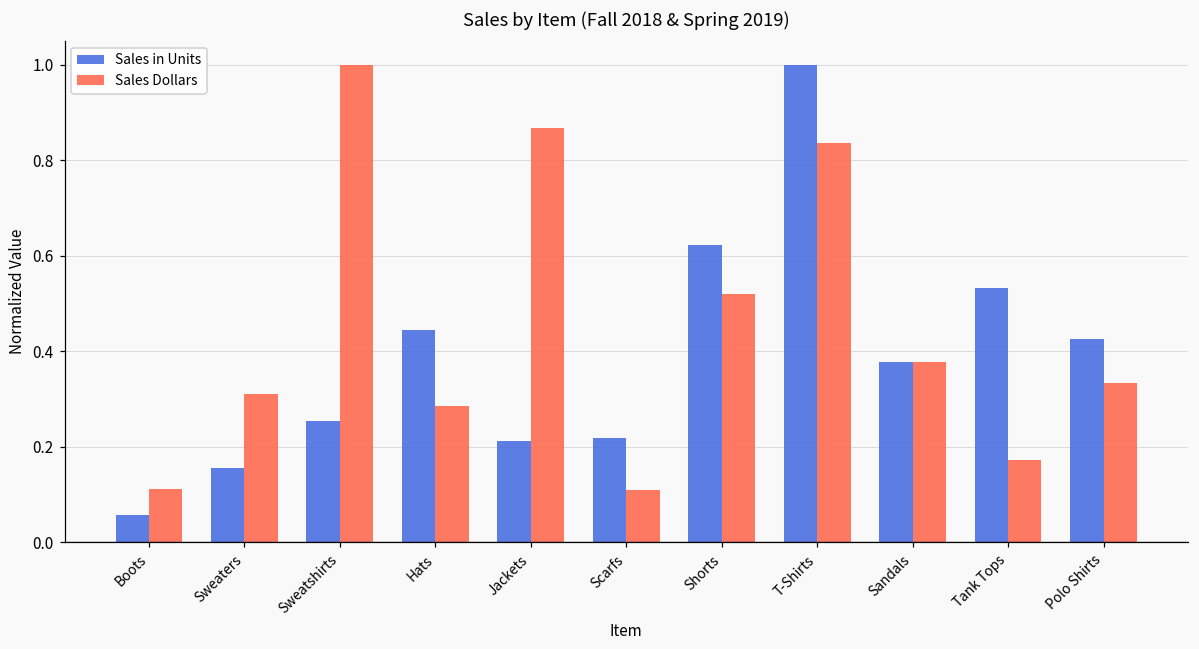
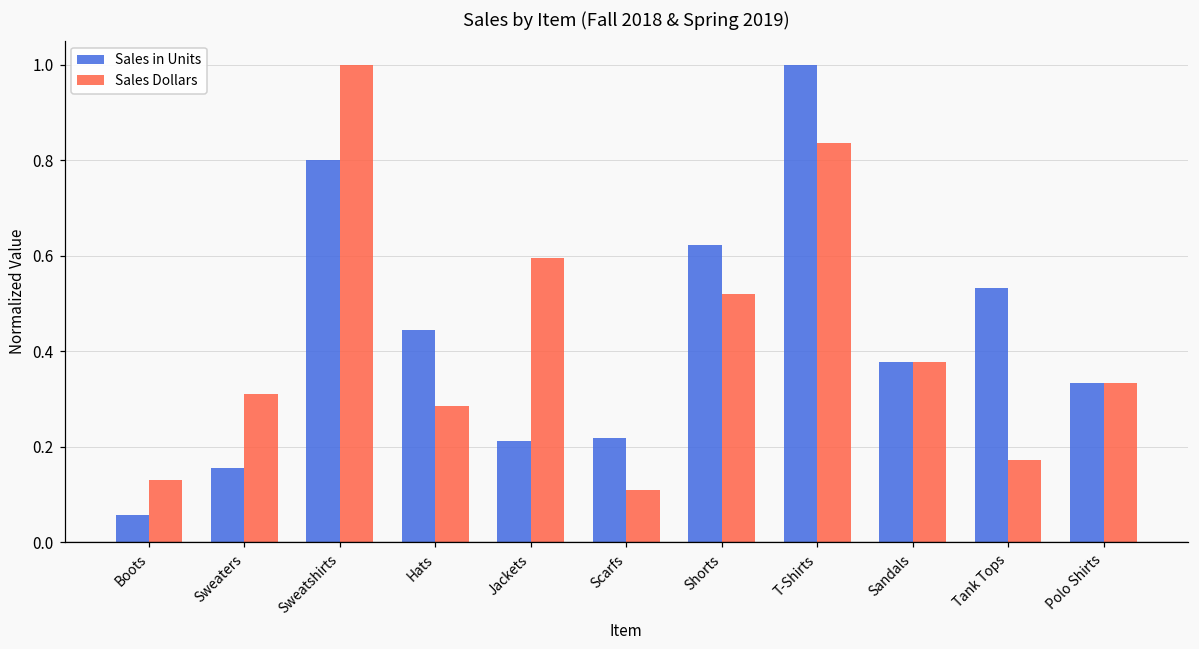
  {
    "Sales in Units": {
      "Boots": 0.06,
      "Sweaters": 0.16,
-     "Sweatshirts": 0.25,
+     "Sweatshirts": 0.80,
      "Hats": 0.44,
      "Jackets": 0.21,
      "Scarfs": 0.22,
      "Shorts": 0.62,
      "T-Shirts": 1.00,
      "Sandals": 0.38,
      "Tank Tops": 0.53,
-     "Polo Shirts": 0.43
+     "Polo Shirts": 0.33
    },
    "Sales Dollars": {
-     "Boots": 0.11,
+     "Boots": 0.13,
      "Sweaters": 0.31,
      "Sweatshirts": 1.00,
      "Hats": 0.29,
-     "Jackets": 0.87,
+     "Jackets": 0.59,
      "Scarfs": 0.11,
      "Shorts": 0.52,
      "T-Shirts": 0.84,
      "Sandals": 0.38,
      "Tank Tops": 0.17,
      "Polo Shirts": 0.33
    }
  }
